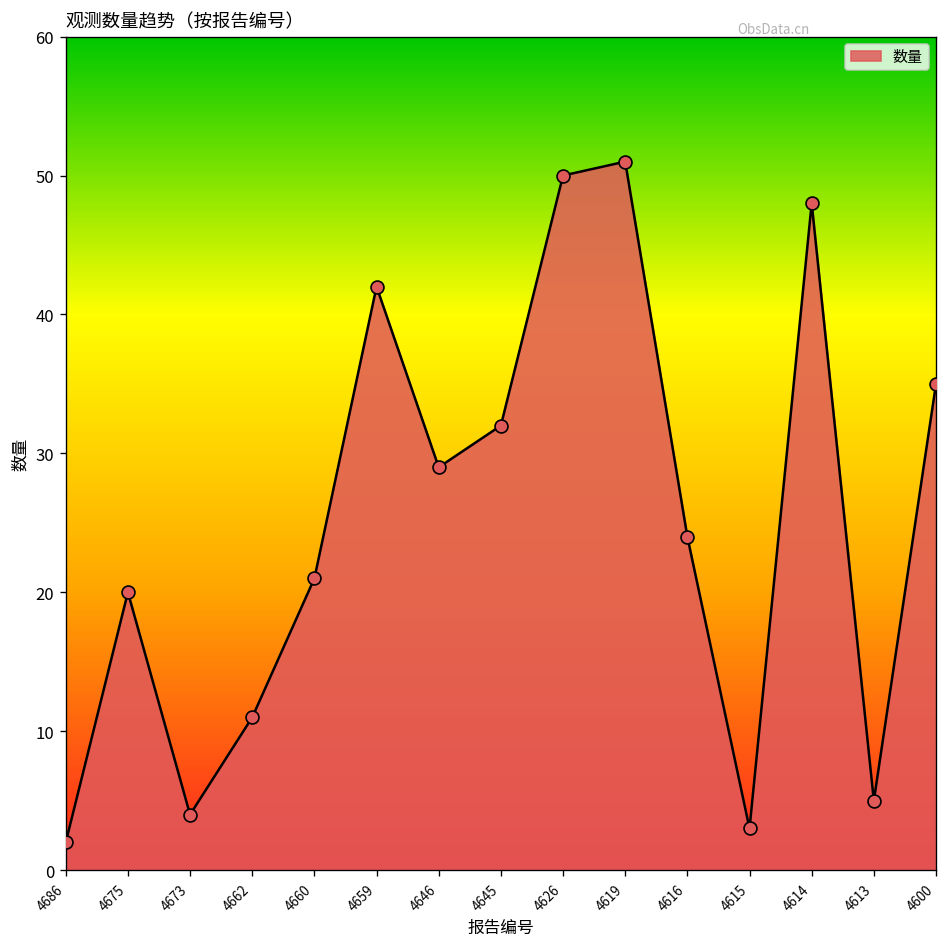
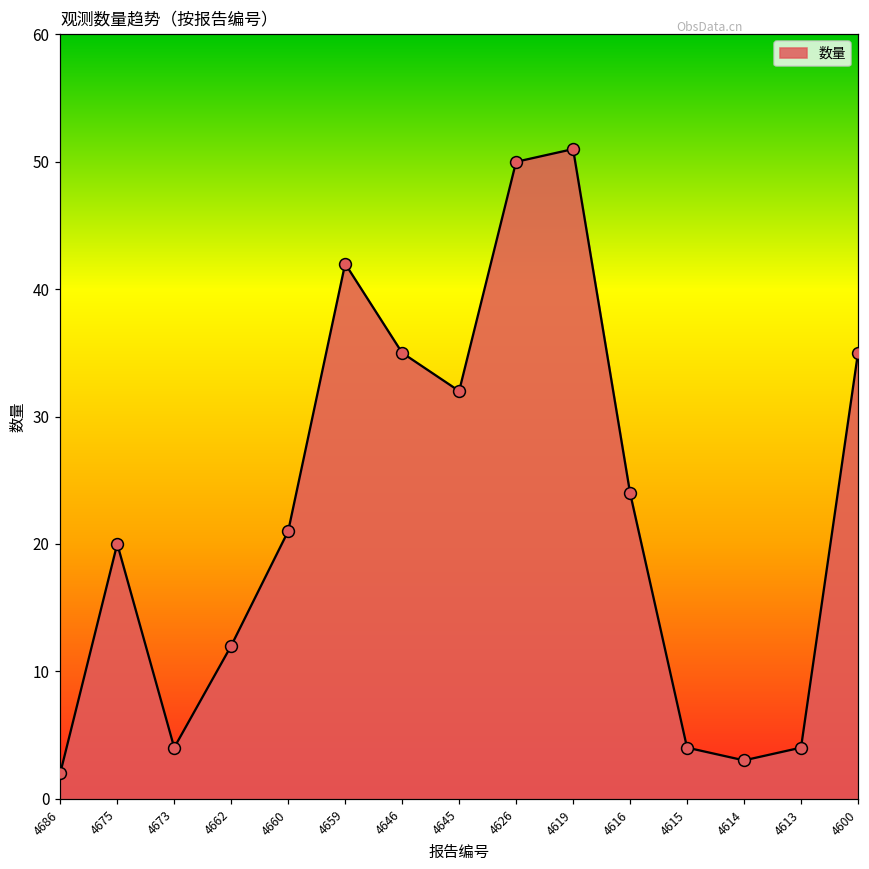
  {
    "4686": 2,
    "4675": 20,
    "4673": 4,
-   "4662": 11,
+   "4662": 12,
    "4660": 21,
    "4659": 42,
-   "4646": 29,
+   "4646": 35,
    "4645": 32,
    "4626": 50,
    "4619": 51,
    "4616": 24,
-   "4615": 3,
-   "4614": 48,
-   "4613": 5,
+   "4615": 4,
+   "4614": 3,
+   "4613": 4,
    "4600": 35
  }
